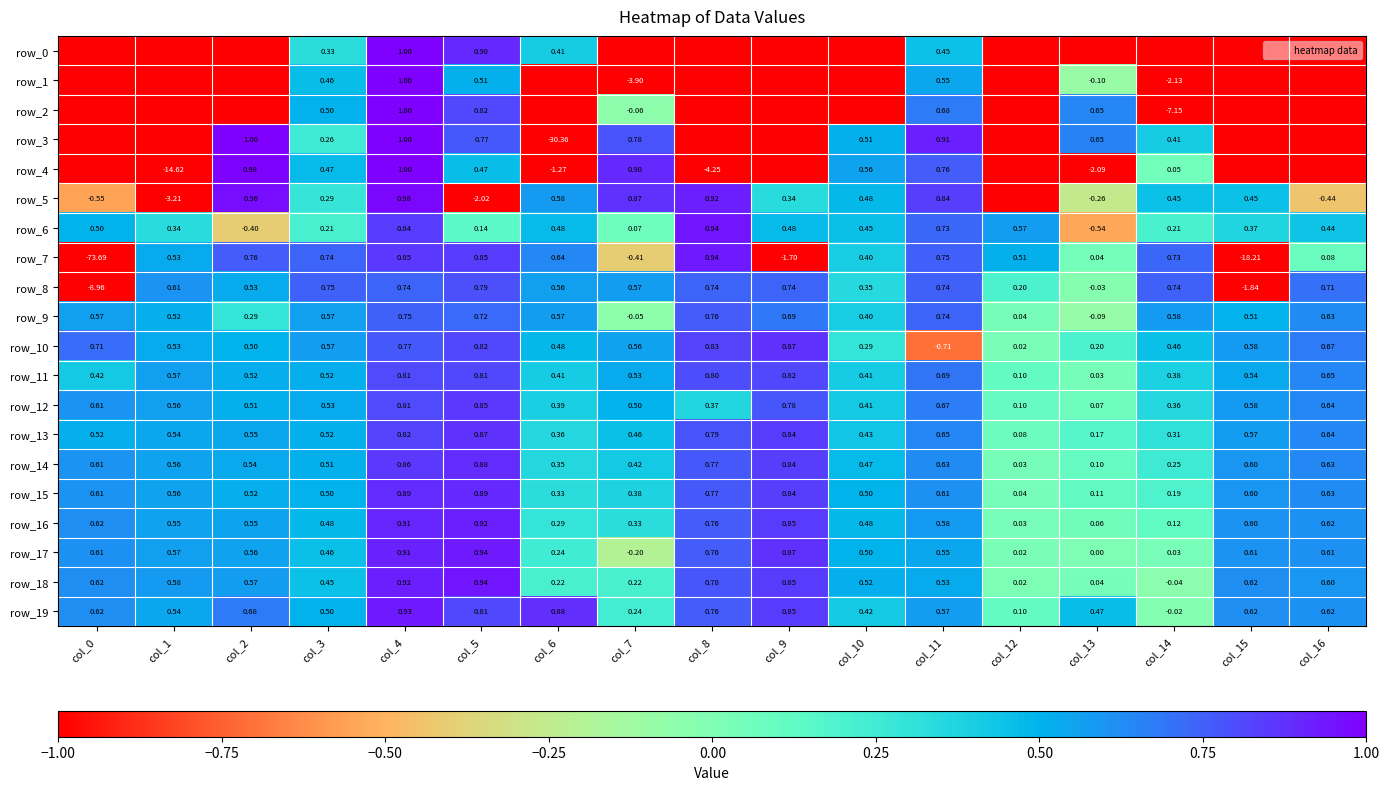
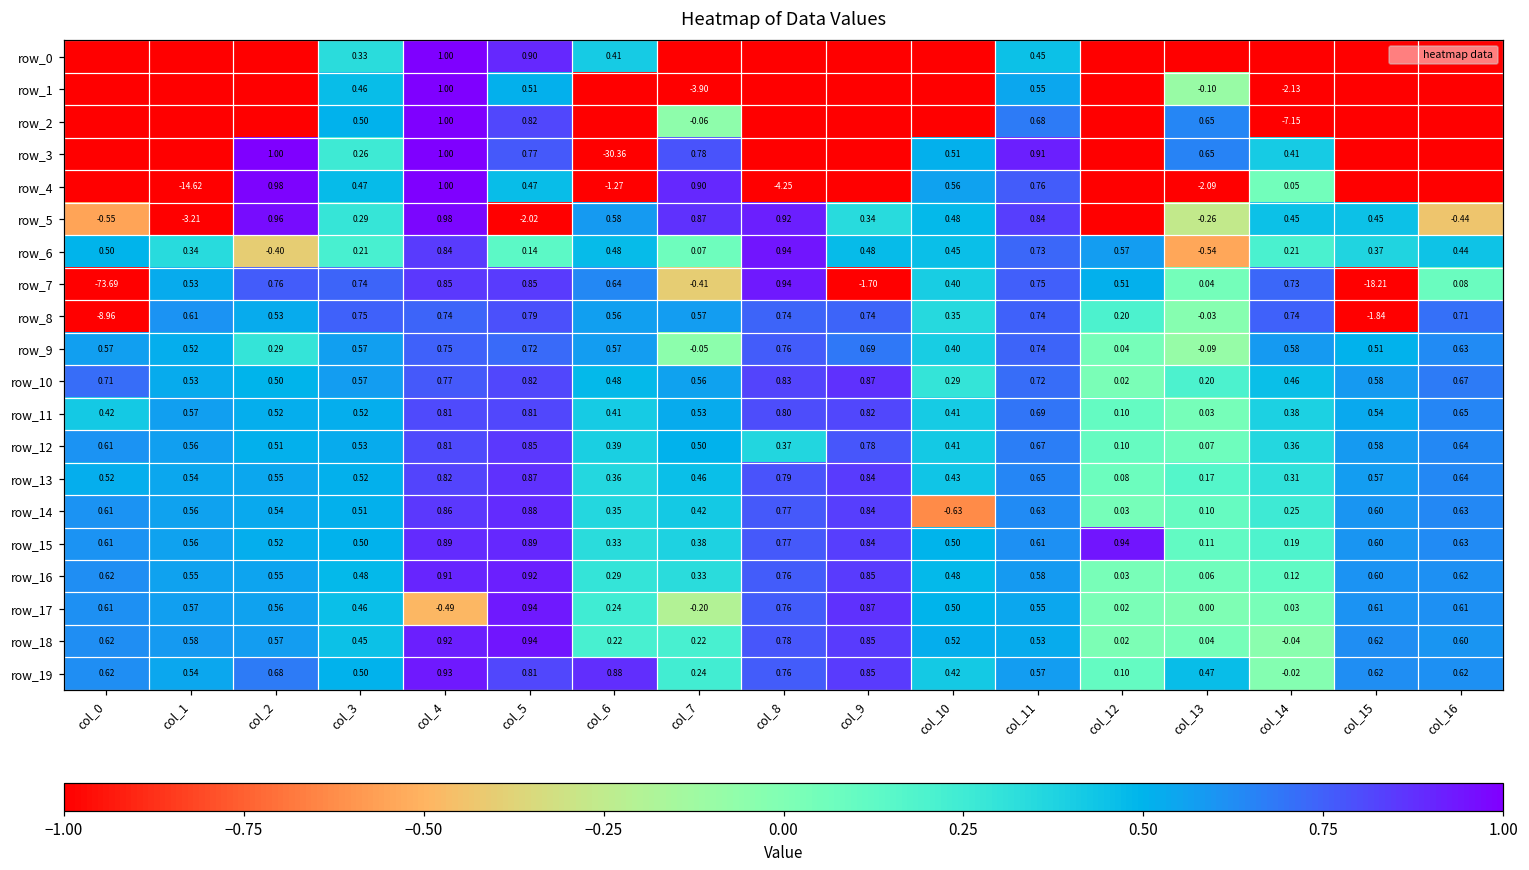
  {
    "row_10": {
      "col_0": 0.71,
      "col_1": 0.53,
      "col_2": 0.50,
      "col_3": 0.57,
      "col_4": 0.77,
      "col_5": 0.82,
      "col_6": 0.48,
      "col_7": 0.56,
      "col_8": 0.83,
      "col_9": 0.87,
      "col_10": 0.29,
-     "col_11": -0.71,
+     "col_11": 0.72,
      "col_12": 0.02,
      "col_13": 0.20,
      "col_14": 0.46,
      "col_15": 0.58,
      "col_16": 0.67
    },
    "row_14": {
      "col_0": 0.61,
      "col_1": 0.56,
      "col_2": 0.54,
      "col_3": 0.51,
      "col_4": 0.86,
      "col_5": 0.88,
      "col_6": 0.35,
      "col_7": 0.42,
      "col_8": 0.77,
      "col_9": 0.84,
-     "col_10": 0.47,
+     "col_10": -0.63,
      "col_11": 0.63,
      "col_12": 0.03,
      "col_13": 0.10,
      "col_14": 0.25,
      "col_15": 0.60,
      "col_16": 0.63
    },
    "row_15": {
      "col_0": 0.61,
      "col_1": 0.56,
      "col_2": 0.52,
      "col_3": 0.50,
      "col_4": 0.89,
      "col_5": 0.89,
      "col_6": 0.33,
      "col_7": 0.38,
      "col_8": 0.77,
      "col_9": 0.84,
      "col_10": 0.50,
      "col_11": 0.61,
-     "col_12": 0.04,
+     "col_12": 0.94,
      "col_13": 0.11,
      "col_14": 0.19,
      "col_15": 0.60,
      "col_16": 0.63
    },
    "row_17": {
      "col_0": 0.61,
      "col_1": 0.57,
      "col_2": 0.56,
      "col_3": 0.46,
-     "col_4": 0.91,
+     "col_4": -0.49,
      "col_5": 0.94,
      "col_6": 0.24,
      "col_7": -0.20,
      "col_8": 0.76,
      "col_9": 0.87,
      "col_10": 0.50,
      "col_11": 0.55,
      "col_12": 0.02,
      "col_13": 0.00,
      "col_14": 0.03,
      "col_15": 0.61,
      "col_16": 0.61
    }
  }
